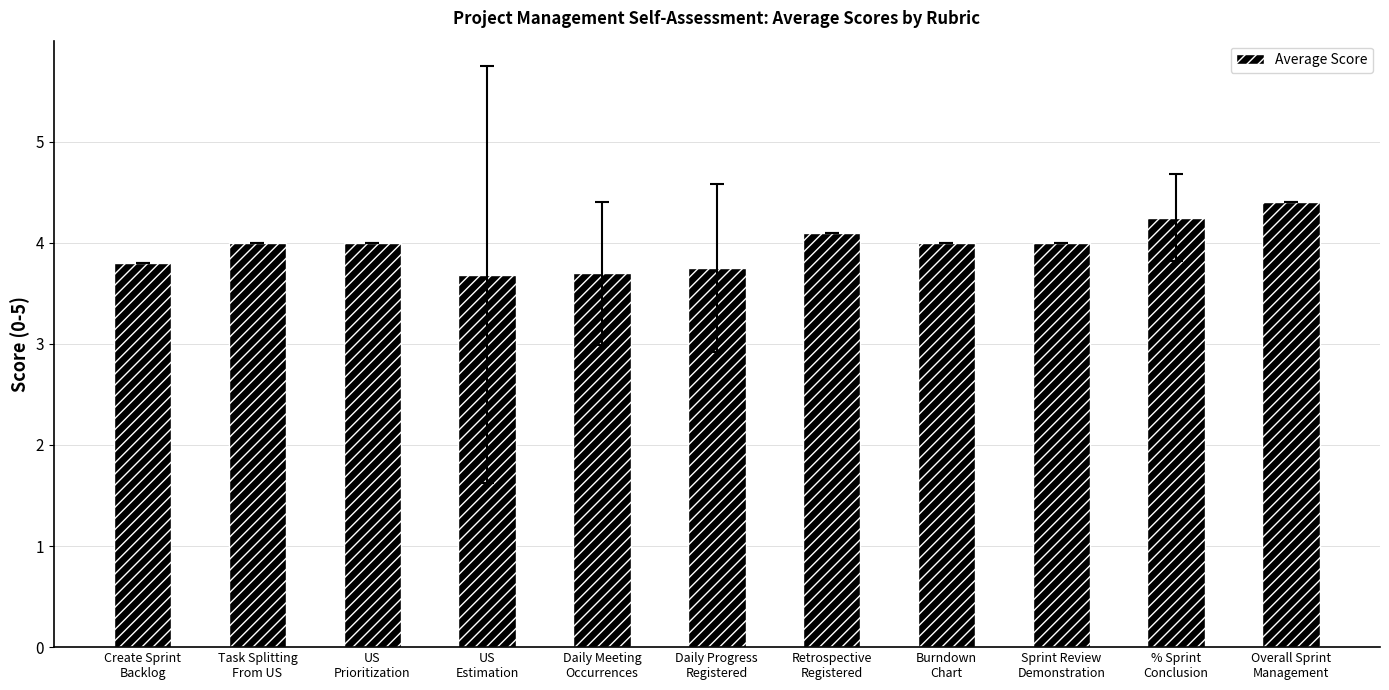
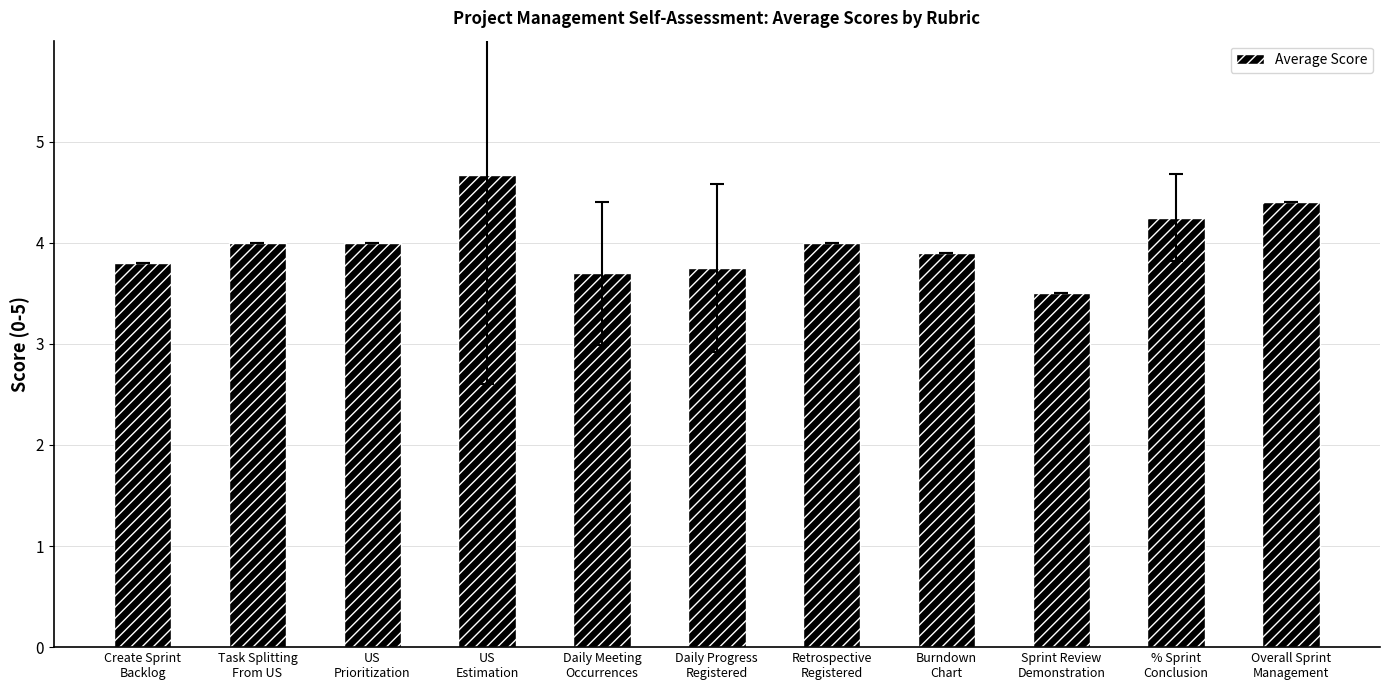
  {
    "Average Score": {
      "Create Sprint Backlog": 3.80,
      "Task Splitting From US": 4.00,
      "US Prioritization": 4.00,
-     "US Estimation": 3.69,
+     "US Estimation": 4.67,
      "Daily Meeting Occurrences": 3.70,
      "Daily Progress Registered": 3.75,
-     "Retrospective Registered": 4.1,
-     "Burndown Chart": 4.0,
-     "Sprint Review Demonstration": 4.0,
+     "Retrospective Registered": 4.0,
+     "Burndown Chart": 3.9,
+     "Sprint Review Demonstration": 3.5,
      "% Sprint Conclusion": 4.25,
      "Overall Sprint Management": 4.40
    }
  }
